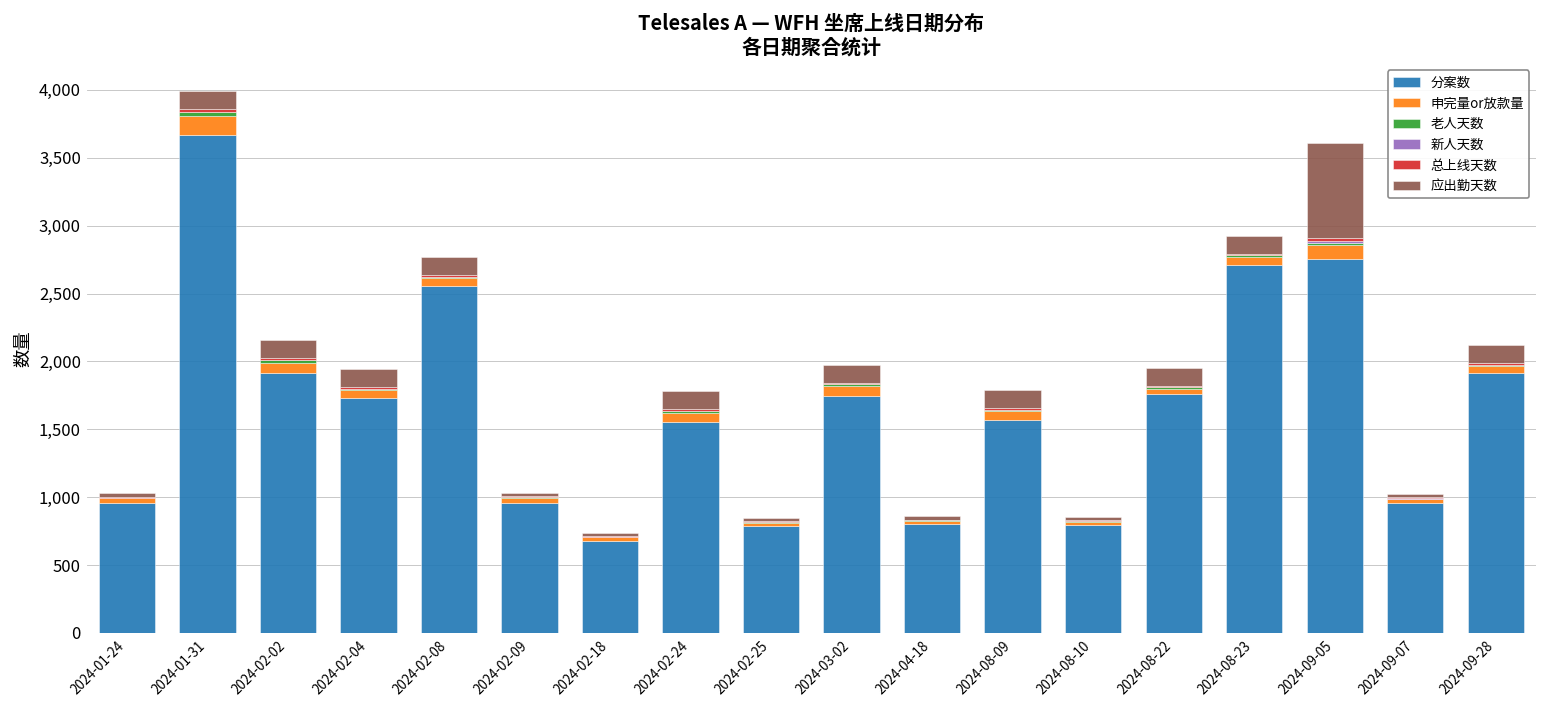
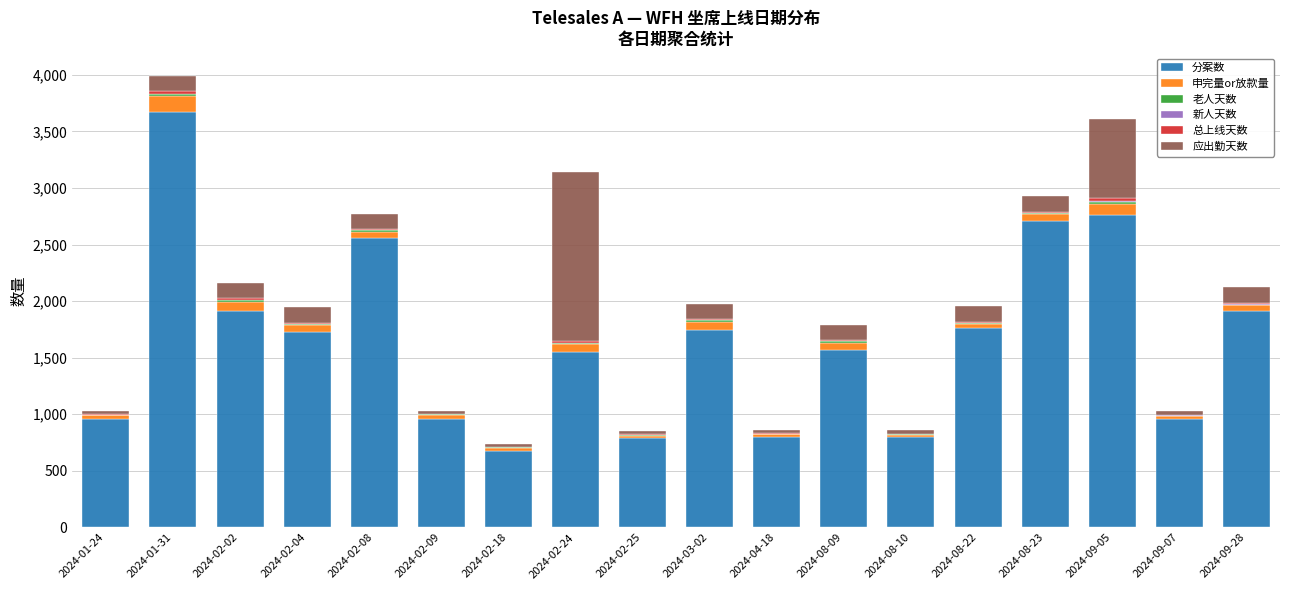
  {
    "分案数": {
      "2024-01-24": "960",
      "2024-01-31": "3,670",
      "2024-02-02": "1,920",
      "2024-02-04": "1,730",
      "2024-02-08": "2,560",
      "2024-02-09": "960",
      "2024-02-18": "680",
      "2024-02-24": "1,550",
      "2024-02-25": "790",
      "2024-03-02": "1,750",
      "2024-04-18": "800",
      "2024-08-09": "1,570",
      "2024-08-10": "800",
      "2024-08-22": "1,760",
      "2024-08-23": "2,710",
      "2024-09-05": "2,760",
      "2024-09-07": "960",
      "2024-09-28": "1,910"
    },
    "申完量or放款量": {
      "2024-01-24": "30",
      "2024-01-31": "140",
      "2024-02-02": "70",
      "2024-02-04": "60",
      "2024-02-08": "50",
      "2024-02-09": "30",
      "2024-02-18": "30",
      "2024-02-24": "70",
      "2024-02-25": "30",
      "2024-03-02": "70",
      "2024-04-18": "20",
      "2024-08-09": "70",
      "2024-08-22": "40",
      "2024-08-23": "60",
      "2024-09-05": "100",
      "2024-09-07": "30",
      "2024-09-28": "50"
    },
    "老人天数": {
      "2024-01-31": "20"
    },
    "新人天数": {
      "2024-01-24": "0",
      "2024-01-31": "0",
      "2024-02-02": "0",
      "2024-02-04": "0",
      "2024-02-08": "0",
      "2024-02-09": "0",
      "2024-02-18": "0",
      "2024-02-24": "0",
      "2024-02-25": "0",
      "2024-03-02": "0",
      "2024-04-18": "0",
      "2024-08-09": "0",
      "2024-08-10": "0",
      "2024-08-22": "0",
      "2024-08-23": "0"
    },
    "总上线天数": {
      "2024-01-31": "20",
      "2024-09-05": "30"
    },
    "应出勤天数": {
      "2024-01-24": "30",
      "2024-01-31": "140",
      "2024-02-02": "140",
      "2024-02-04": "140",
      "2024-02-08": "140",
      "2024-02-09": "30",
      "2024-02-18": "30",
-     "2024-02-24": "140",
+     "2024-02-24": "1,500",
      "2024-02-25": "30",
      "2024-03-02": "140",
      "2024-04-18": "30",
      "2024-08-09": "140",
      "2024-08-10": "30",
      "2024-08-22": "140",
      "2024-08-23": "140",
      "2024-09-05": "700",
      "2024-09-07": "30",
      "2024-09-28": "140"
    }
  }
